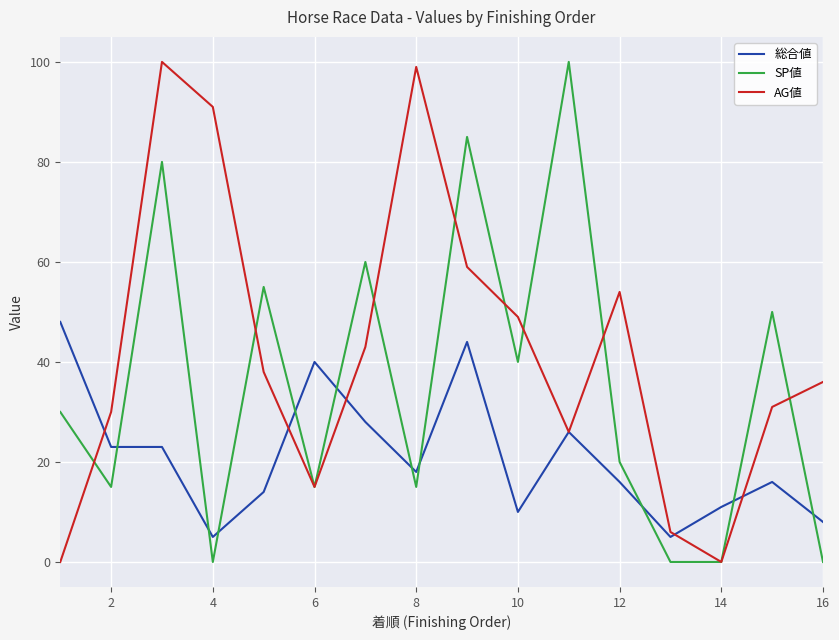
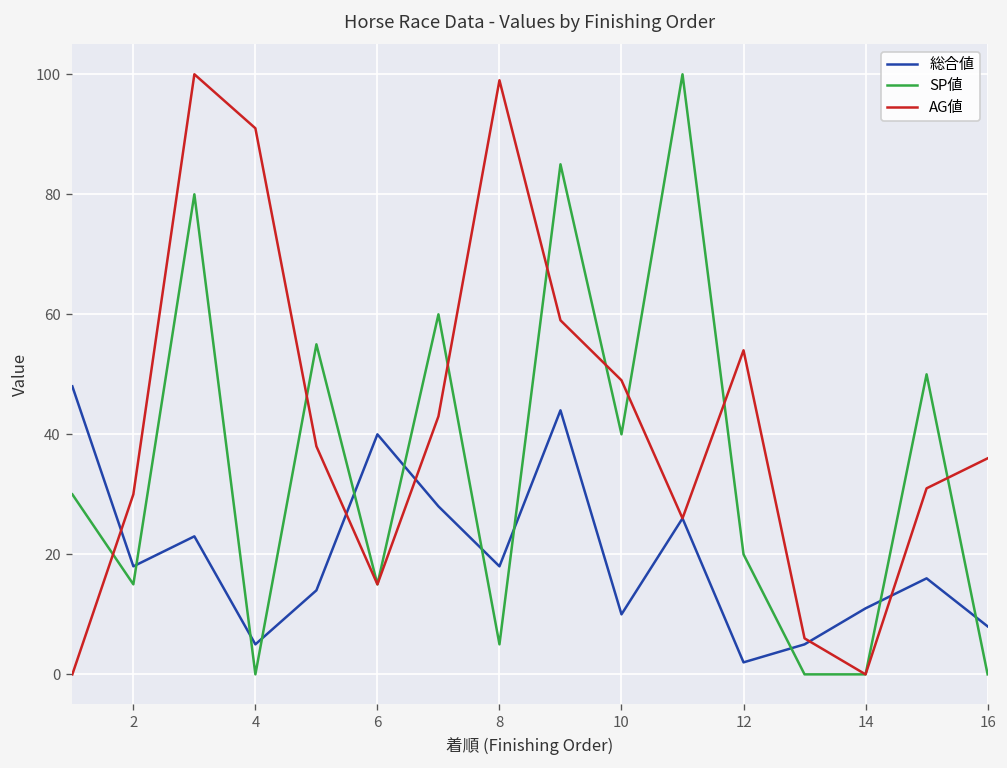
  {
    "総合値": {
-     "2": 23,
+     "2": 18,
      "4": 5,
      "6": 40,
      "8": 18,
      "10": 10,
-     "12": 16,
+     "12": 2,
      "14": 11,
      "16": 8
    },
    "SP値": {
      "2": 15,
      "4": 0,
-     "8": 15,
+     "8": 5,
      "10": 40,
      "12": 20,
      "16": 0
    },
    "AG値": {
      "2": 30,
      "4": 91,
      "8": 99,
      "10": 49,
      "12": 54,
      "16": 36
    }
  }
